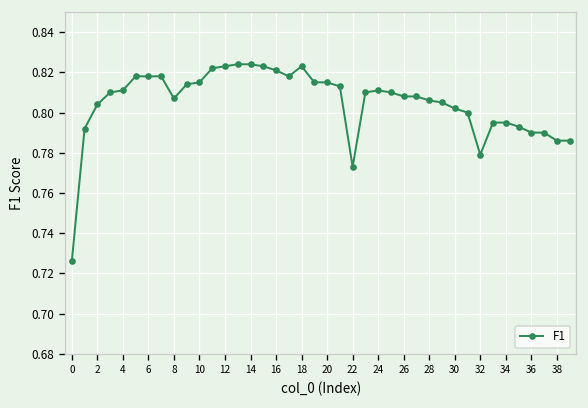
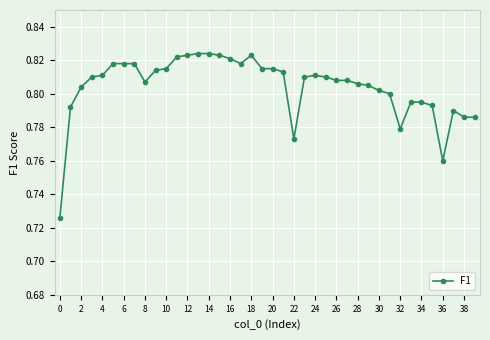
  {
    "0": 0.726,
    "2": 0.804,
    "4": 0.81,
    "6": 0.818,
    "8": 0.807,
    "10": 0.815,
    "12": 0.823,
    "14": 0.824,
    "16": 0.82,
    "18": 0.823,
    "20": 0.815,
    "22": 0.773,
    "24": 0.81,
    "26": 0.808,
    "28": 0.806,
    "30": 0.802,
    "32": 0.78,
    "34": 0.795,
-   "36": 0.79,
+   "36": 0.76,
    "38": 0.786
  }
